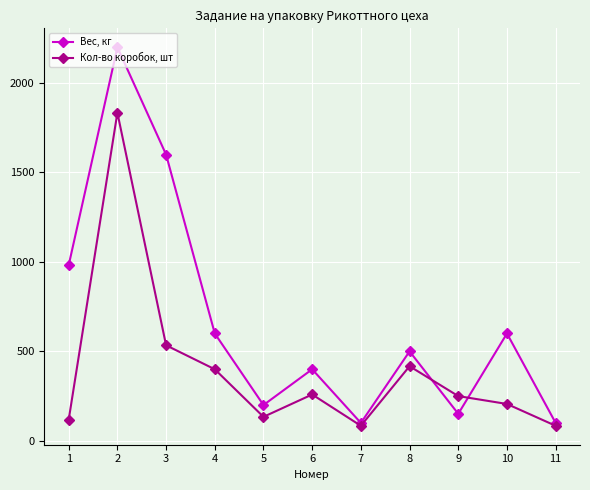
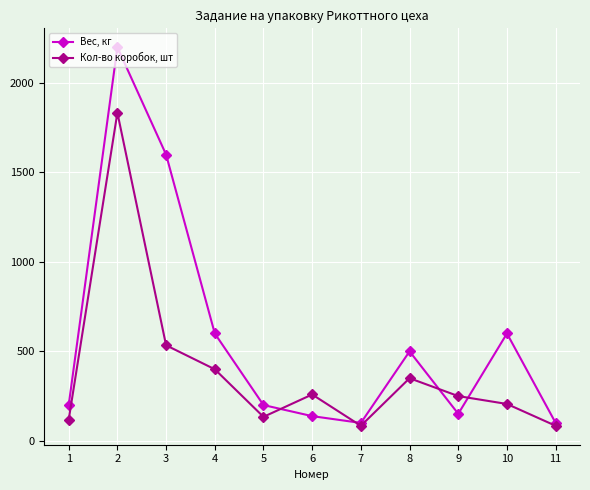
  {
    "Вес, кг": {
-     "1": 980,
+     "1": 200,
      "3": 1600,
      "4": 600,
      "5": 200,
-     "6": 400,
+     "6": 140,
      "7": 100,
      "8": 500,
      "9": 150,
      "10": 600,
      "11": 100
    },
    "Кол-во коробок, шт": {
      "1": 120,
      "2": 1830,
      "3": 530,
      "4": 400,
      "5": 130,
      "6": 260,
      "7": 80,
-     "8": 420,
+     "8": 350,
      "9": 250,
      "10": 210,
      "11": 80
    }
  }
